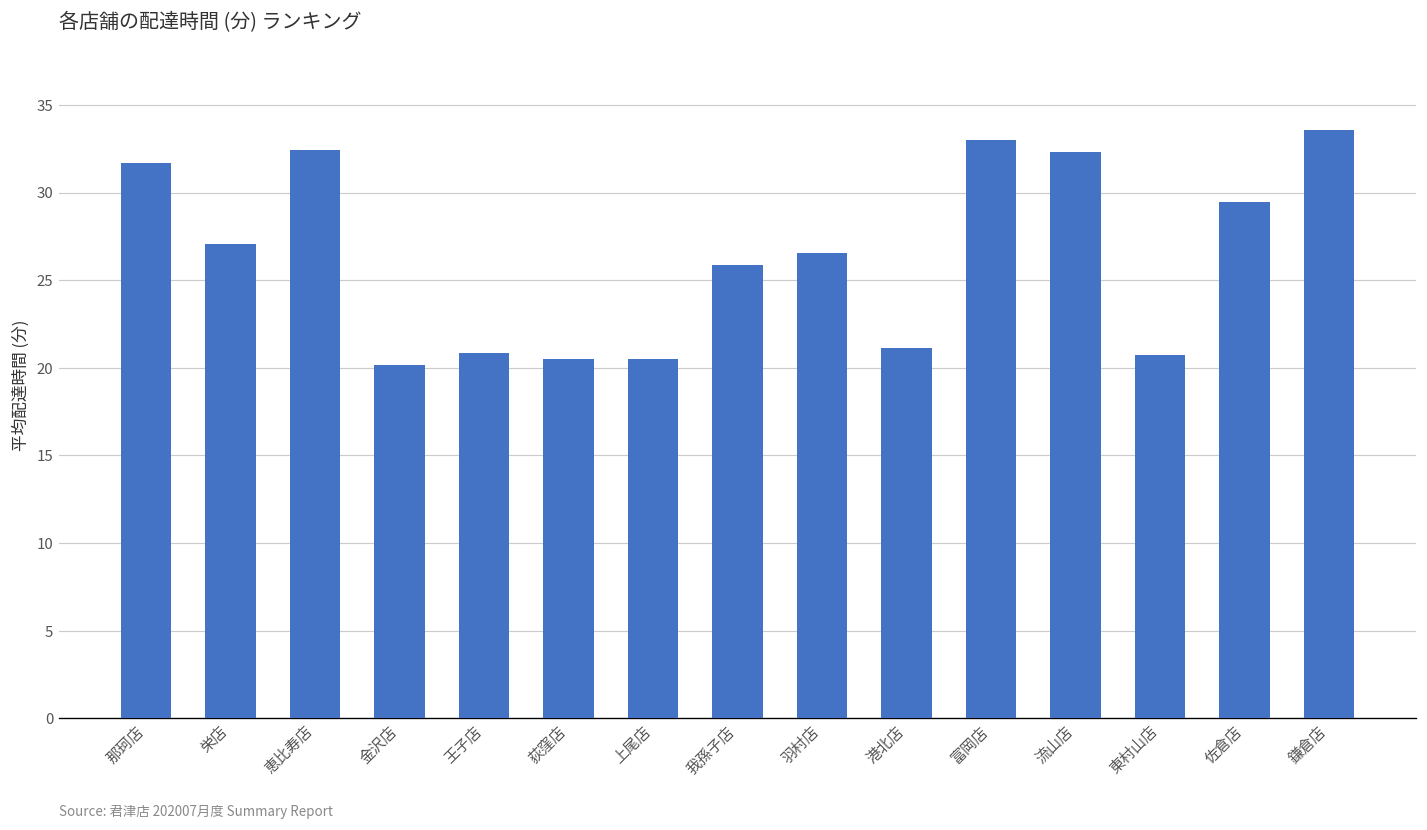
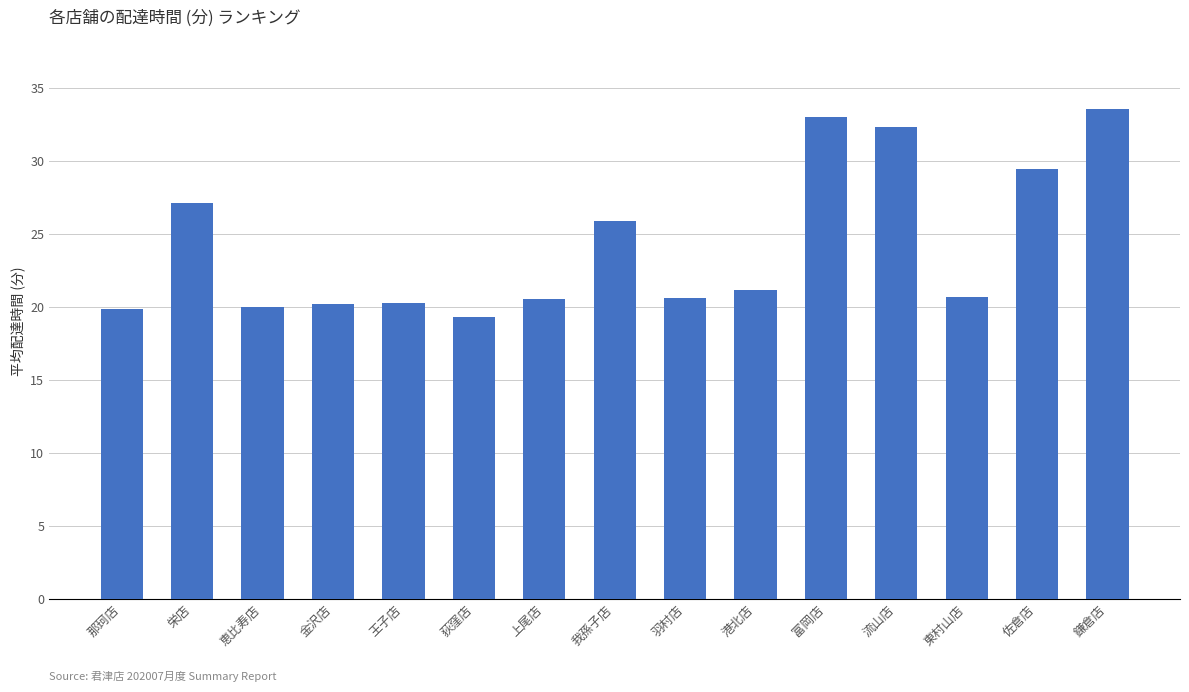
  {
-   "那珂店": 31.7,
+   "那珂店": 19.9,
    "栄店": 27.1,
-   "恵比寿店": 32.4,
+   "恵比寿店": 20.0,
    "金沢店": 20.2,
-   "王子店": 20.8,
-   "荻窪店": 20.5,
+   "王子店": 20.3,
+   "荻窪店": 19.3,
    "上尾店": 20.5,
    "我孫子店": 25.9,
-   "羽村店": 26.6,
+   "羽村店": 20.6,
    "港北店": 21.1,
    "富岡店": 33.0,
    "流山店": 32.3,
    "東村山店": 20.7,
    "佐倉店": 29.4,
    "鎌倉店": 33.6
  }
